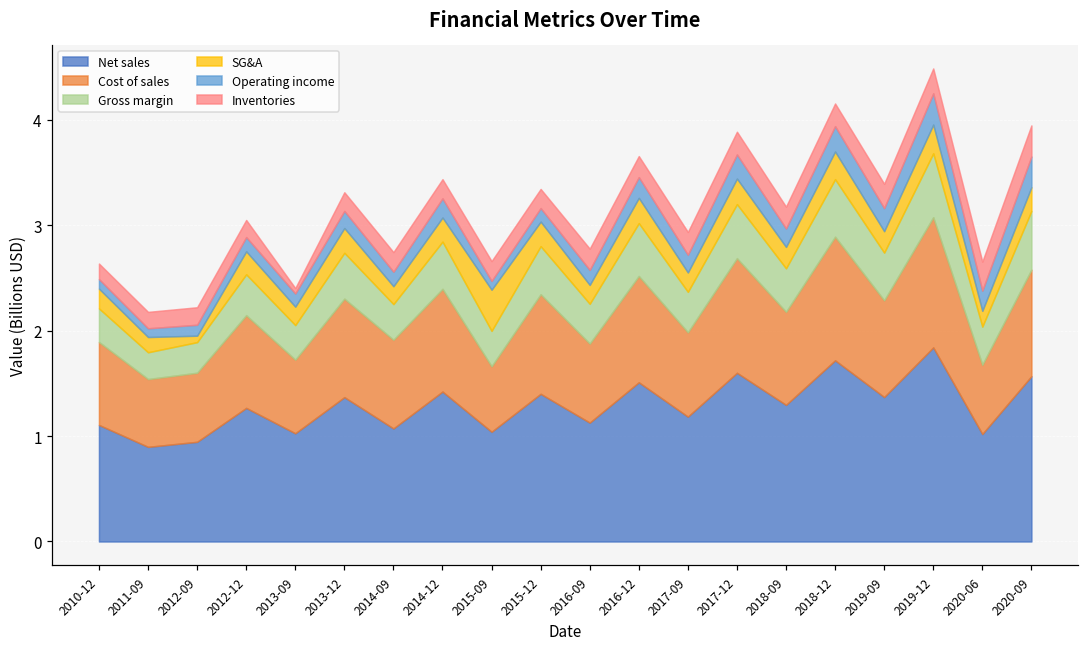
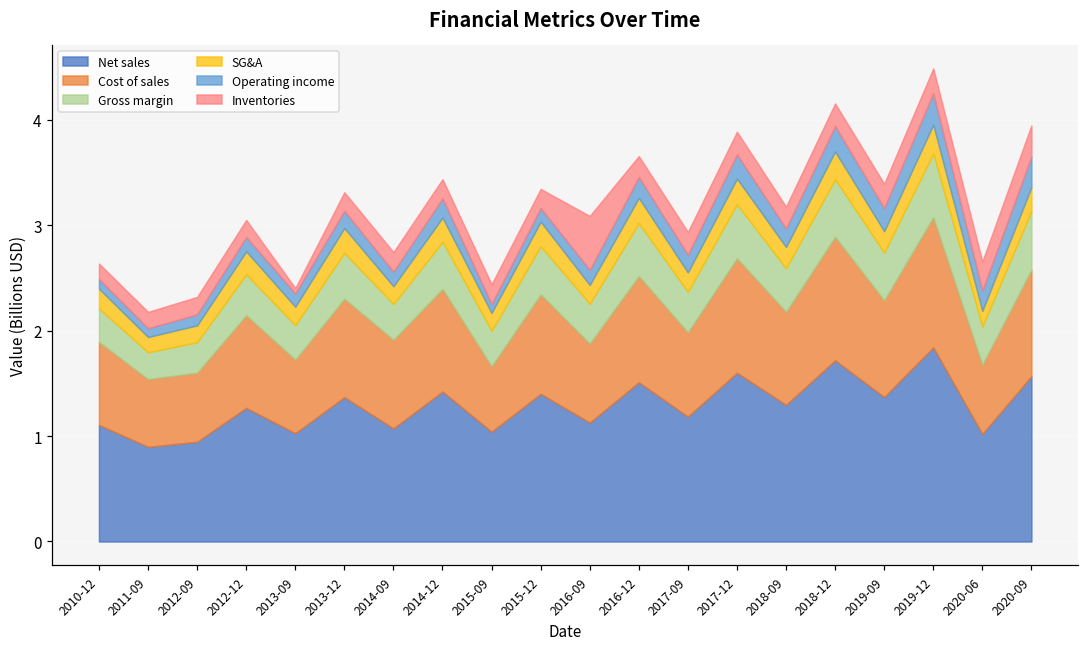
  {
    "Cost of sales": {
      "2010-12": 0.8,
      "2011-09": 0.6,
      "2012-09": 0.7,
      "2012-12": 0.9,
      "2013-09": 0.7,
      "2013-12": 0.9,
      "2014-09": 0.8,
      "2014-12": 1.0,
      "2015-09": 0.6,
      "2015-12": 0.9,
      "2016-09": 0.7,
      "2016-12": 1.0,
      "2017-09": 0.8,
      "2017-12": 1.1,
      "2018-09": 0.9,
      "2018-12": 1.2,
      "2019-09": 0.9,
      "2019-12": 1.2,
      "2020-06": 0.7,
      "2020-09": 1.0
    },
    "Gross margin": {
      "2010-12": 0.3,
      "2011-09": 0.3,
      "2012-09": 0.3,
      "2012-12": 0.4,
      "2013-09": 0.3,
      "2013-12": 0.4,
      "2014-09": 0.3,
      "2014-12": 0.4,
      "2015-09": 0.3,
      "2015-12": 0.5,
      "2016-09": 0.4,
      "2016-12": 0.5,
      "2017-09": 0.4,
      "2017-12": 0.5,
      "2018-09": 0.4,
      "2018-12": 0.5,
      "2019-09": 0.5,
      "2019-12": 0.6,
      "2020-06": 0.4,
      "2020-09": 0.6
    },
    "SG&A": {
      "2010-12": 0.2,
      "2011-09": 0.1,
-     "2012-09": 0.1,
+     "2012-09": 0.2,
      "2012-12": 0.2,
      "2013-09": 0.2,
      "2013-12": 0.2,
      "2014-09": 0.2,
      "2014-12": 0.2,
-     "2015-09": 0.4,
+     "2015-09": 0.2,
      "2015-12": 0.2,
      "2016-09": 0.2,
      "2016-12": 0.2,
      "2017-09": 0.2,
      "2017-12": 0.2,
      "2018-09": 0.2,
      "2018-12": 0.3,
      "2019-09": 0.2,
      "2019-12": 0.3,
      "2020-06": 0.1,
      "2020-09": 0.2
    },
    "Inventories": {
      "2010-12": 0.1,
      "2011-09": 0.2,
      "2012-09": 0.2,
      "2012-12": 0.2,
      "2013-09": 0.1,
      "2013-12": 0.2,
      "2014-09": 0.2,
      "2014-12": 0.2,
      "2015-09": 0.2,
      "2015-12": 0.2,
-     "2016-09": 0.2,
+     "2016-09": 0.5,
      "2016-12": 0.2,
      "2017-09": 0.2,
      "2017-12": 0.2,
      "2018-09": 0.2,
      "2018-12": 0.2,
      "2019-09": 0.2,
      "2019-12": 0.2,
      "2020-06": 0.3,
      "2020-09": 0.3
    }
  }
